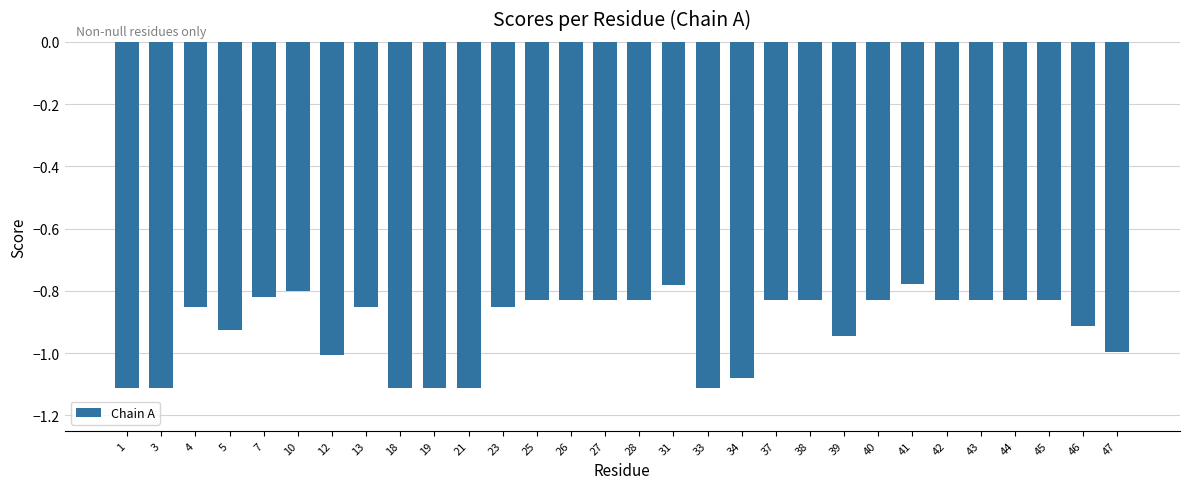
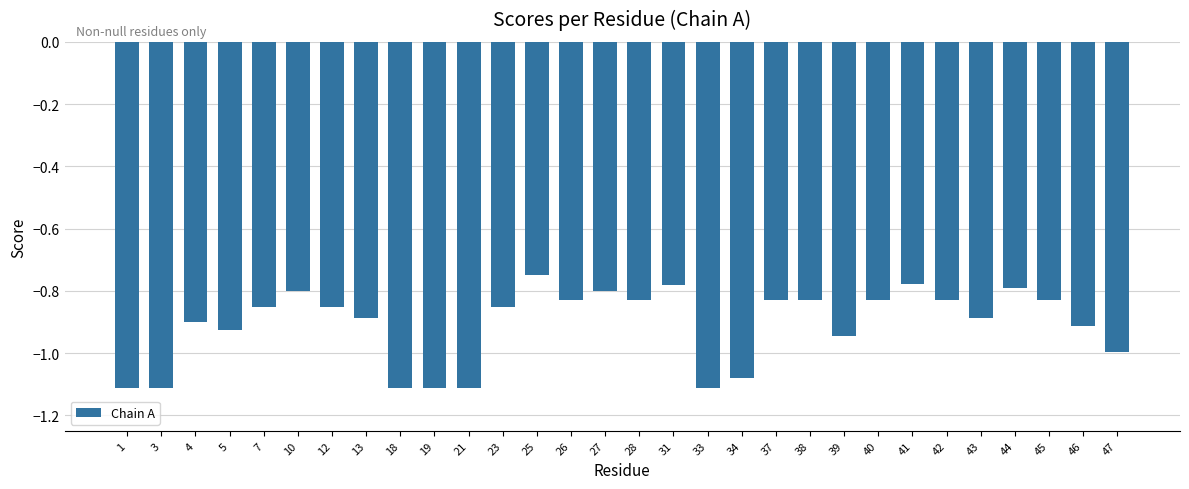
  {
    "1": -1.11,
    "3": -1.11,
-   "4": -0.85,
+   "4": -0.90,
    "5": -0.93,
-   "7": -0.82,
+   "7": -0.85,
    "10": -0.80,
-   "12": -1.00,
-   "13": -0.85,
+   "12": -0.85,
+   "13": -0.89,
    "18": -1.11,
    "19": -1.11,
    "21": -1.11,
    "23": -0.85,
-   "25": -0.83,
+   "25": -0.75,
    "26": -0.83,
-   "27": -0.83,
+   "27": -0.80,
    "28": -0.83,
    "31": -0.78,
    "33": -1.11,
    "34": -1.08,
    "37": -0.83,
    "38": -0.83,
    "39": -0.95,
    "40": -0.83,
    "41": -0.78,
    "42": -0.83,
-   "43": -0.83,
-   "44": -0.83,
+   "43": -0.89,
+   "44": -0.79,
    "45": -0.83,
    "46": -0.91,
    "47": -1.00
  }
